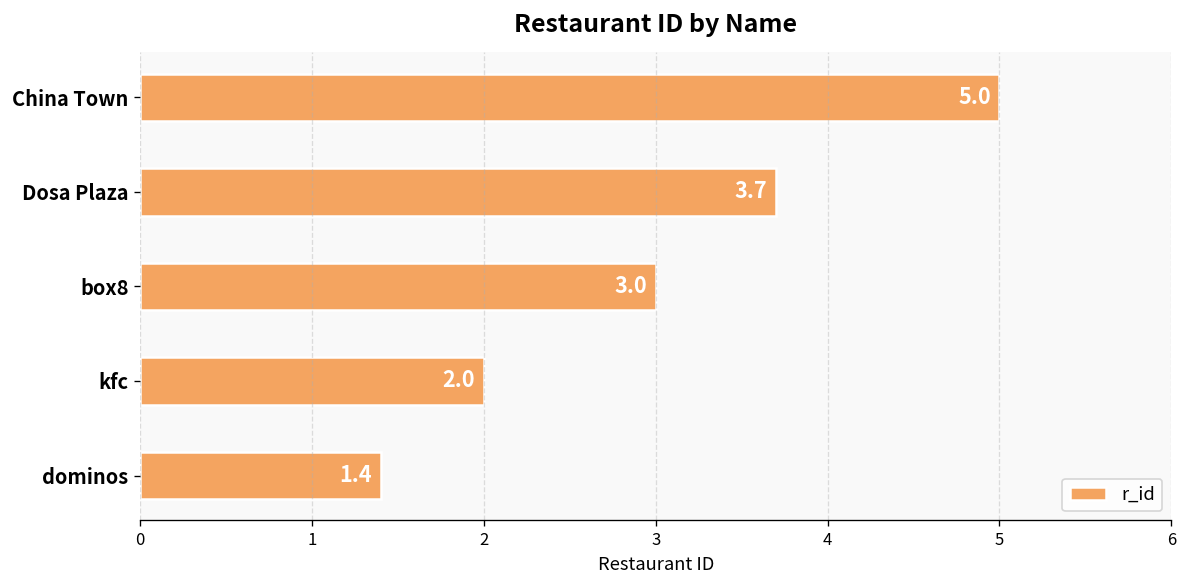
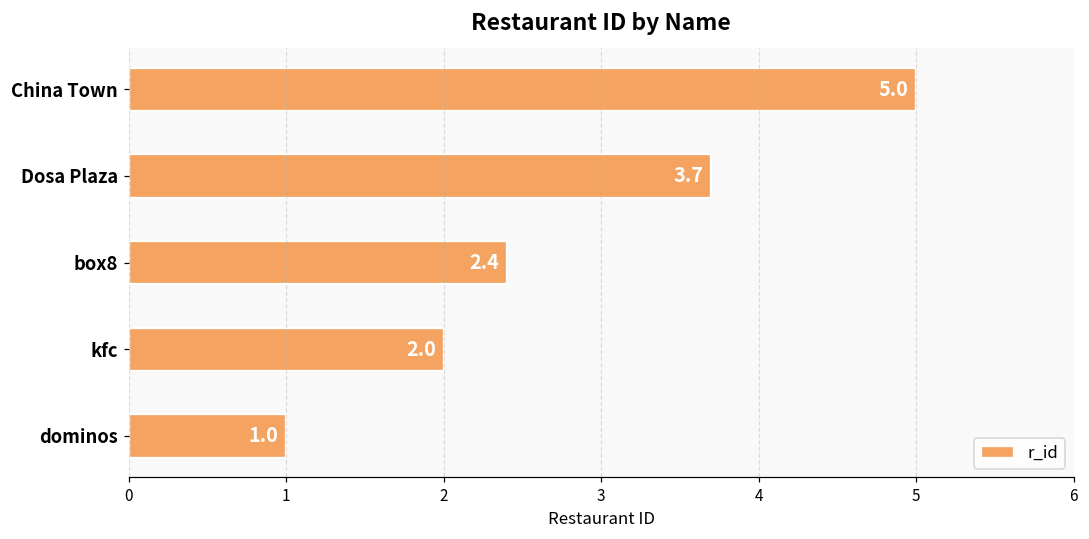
  {
    "China Town": 5.0,
    "Dosa Plaza": 3.7,
-   "box8": 3.0,
+   "box8": 2.4,
    "kfc": 2.0,
-   "dominos": 1.4
+   "dominos": 1.0
  }
